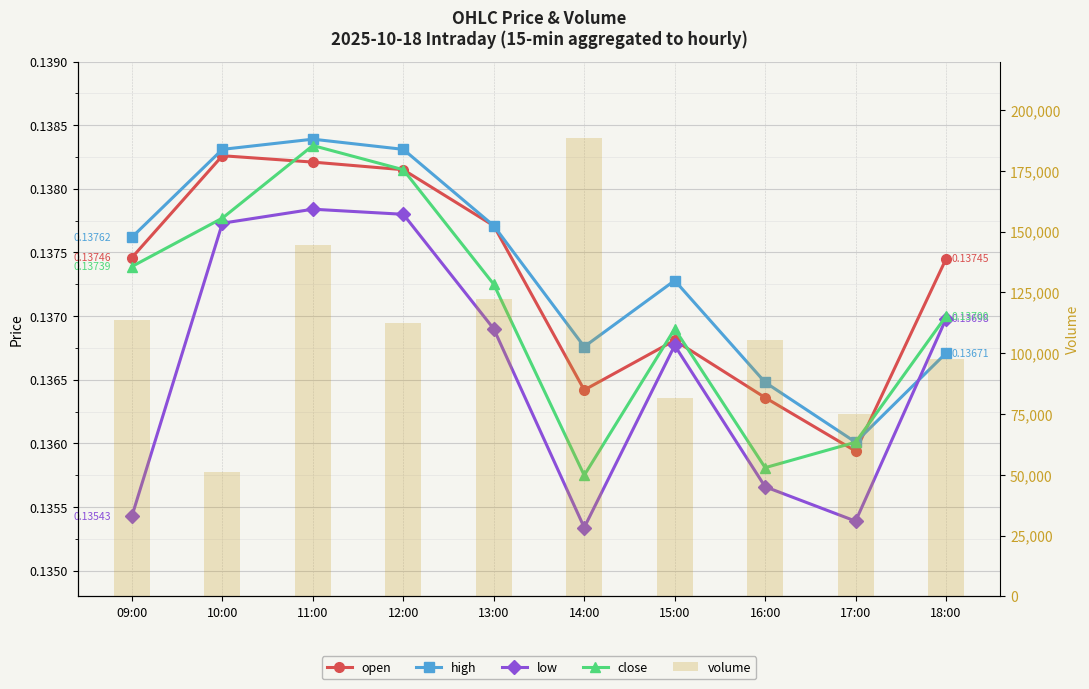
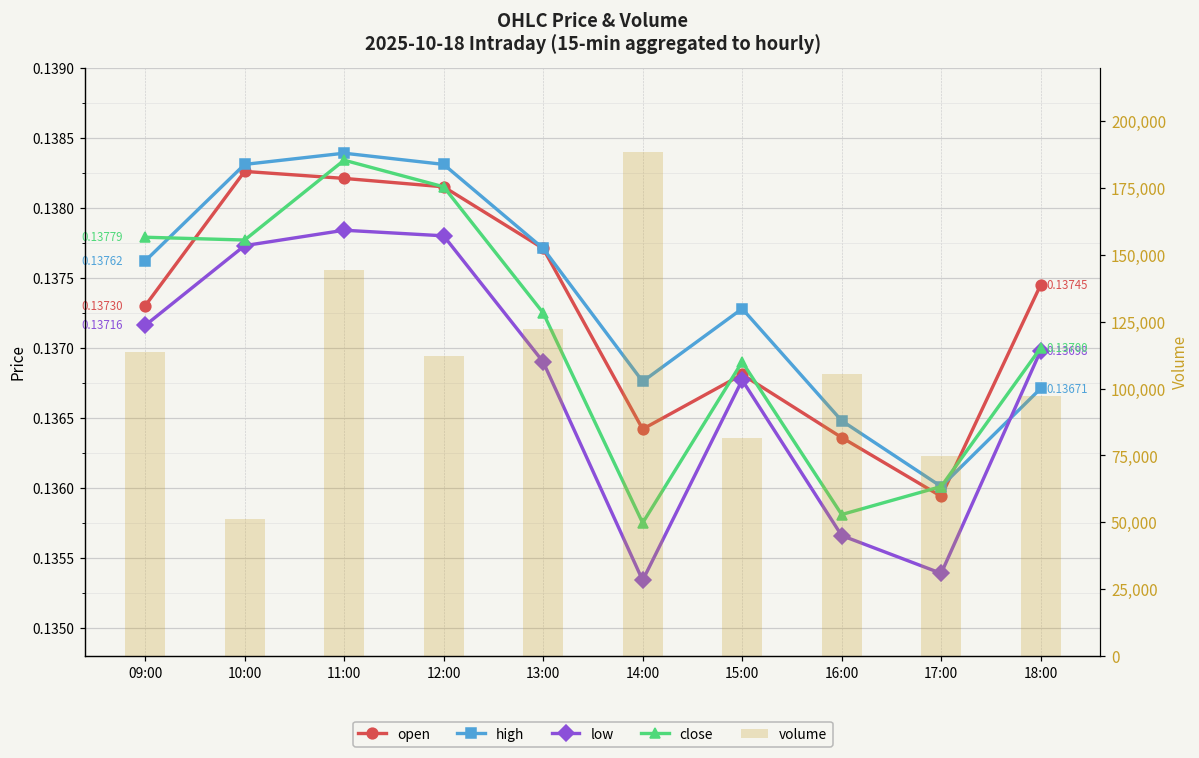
  {
    "open": {
-     "09:00": 0.13746,
+     "09:00": 0.13730,
      "18:00": 0.13745
    },
    "high": {
      "09:00": 0.13762,
      "18:00": 0.13671
    },
    "low": {
-     "09:00": 0.13543
+     "09:00": 0.13716
    },
    "close": {
-     "09:00": 0.13739
+     "09:00": 0.13779
    }
  }
